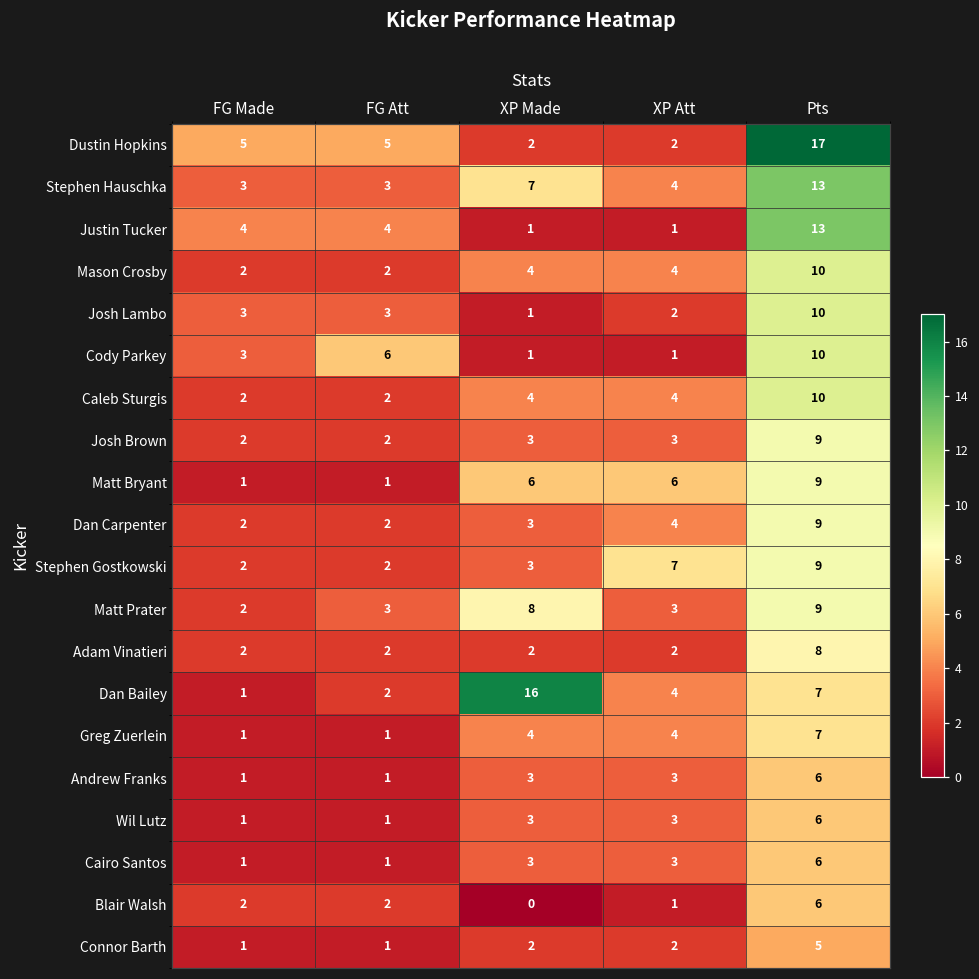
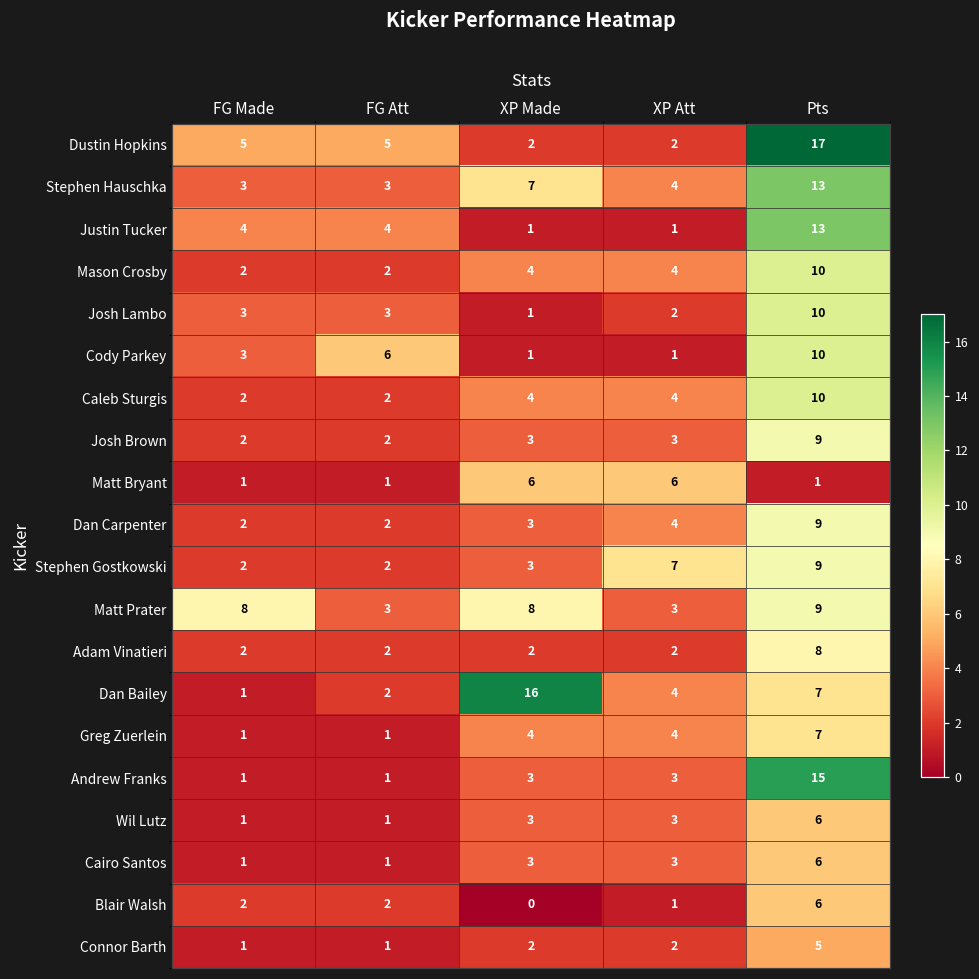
  {
    "Dustin Hopkins": {
      "FG Made": 5,
      "FG Att": 5,
      "XP Made": 2,
      "XP Att": 2,
      "Pts": 17
    },
    "Stephen Hauschka": {
      "FG Made": 3,
      "FG Att": 3,
      "XP Made": 7,
      "XP Att": 4,
      "Pts": 13
    },
    "Justin Tucker": {
      "FG Made": 4,
      "FG Att": 4,
      "XP Made": 1,
      "XP Att": 1,
      "Pts": 13
    },
    "Mason Crosby": {
      "FG Made": 2,
      "FG Att": 2,
      "XP Made": 4,
      "XP Att": 4,
      "Pts": 10
    },
    "Josh Lambo": {
      "FG Made": 3,
      "FG Att": 3,
      "XP Made": 1,
      "XP Att": 2,
      "Pts": 10
    },
    "Cody Parkey": {
      "FG Made": 3,
      "FG Att": 6,
      "XP Made": 1,
      "XP Att": 1,
      "Pts": 10
    },
    "Caleb Sturgis": {
      "FG Made": 2,
      "FG Att": 2,
      "XP Made": 4,
      "XP Att": 4,
      "Pts": 10
    },
    "Josh Brown": {
      "FG Made": 2,
      "FG Att": 2,
      "XP Made": 3,
      "XP Att": 3,
      "Pts": 9
    },
    "Matt Bryant": {
      "FG Made": 1,
      "FG Att": 1,
      "XP Made": 6,
      "XP Att": 6,
-     "Pts": 9
+     "Pts": 1
    },
    "Dan Carpenter": {
      "FG Made": 2,
      "FG Att": 2,
      "XP Made": 3,
      "XP Att": 4,
      "Pts": 9
    },
    "Stephen Gostkowski": {
      "FG Made": 2,
      "FG Att": 2,
      "XP Made": 3,
      "XP Att": 7,
      "Pts": 9
    },
    "Matt Prater": {
-     "FG Made": 2,
+     "FG Made": 8,
      "FG Att": 3,
      "XP Made": 8,
      "XP Att": 3,
      "Pts": 9
    },
    "Adam Vinatieri": {
      "FG Made": 2,
      "FG Att": 2,
      "XP Made": 2,
      "XP Att": 2,
      "Pts": 8
    },
    "Dan Bailey": {
      "FG Made": 1,
      "FG Att": 2,
      "XP Made": 16,
      "XP Att": 4,
      "Pts": 7
    },
    "Greg Zuerlein": {
      "FG Made": 1,
      "FG Att": 1,
      "XP Made": 4,
      "XP Att": 4,
      "Pts": 7
    },
    "Andrew Franks": {
      "FG Made": 1,
      "FG Att": 1,
      "XP Made": 3,
      "XP Att": 3,
-     "Pts": 6
+     "Pts": 15
    },
    "Wil Lutz": {
      "FG Made": 1,
      "FG Att": 1,
      "XP Made": 3,
      "XP Att": 3,
      "Pts": 6
    },
    "Cairo Santos": {
      "FG Made": 1,
      "FG Att": 1,
      "XP Made": 3,
      "XP Att": 3,
      "Pts": 6
    },
    "Blair Walsh": {
      "FG Made": 2,
      "FG Att": 2,
      "XP Made": 0,
      "XP Att": 1,
      "Pts": 6
    },
    "Connor Barth": {
      "FG Made": 1,
      "FG Att": 1,
      "XP Made": 2,
      "XP Att": 2,
      "Pts": 5
    }
  }
